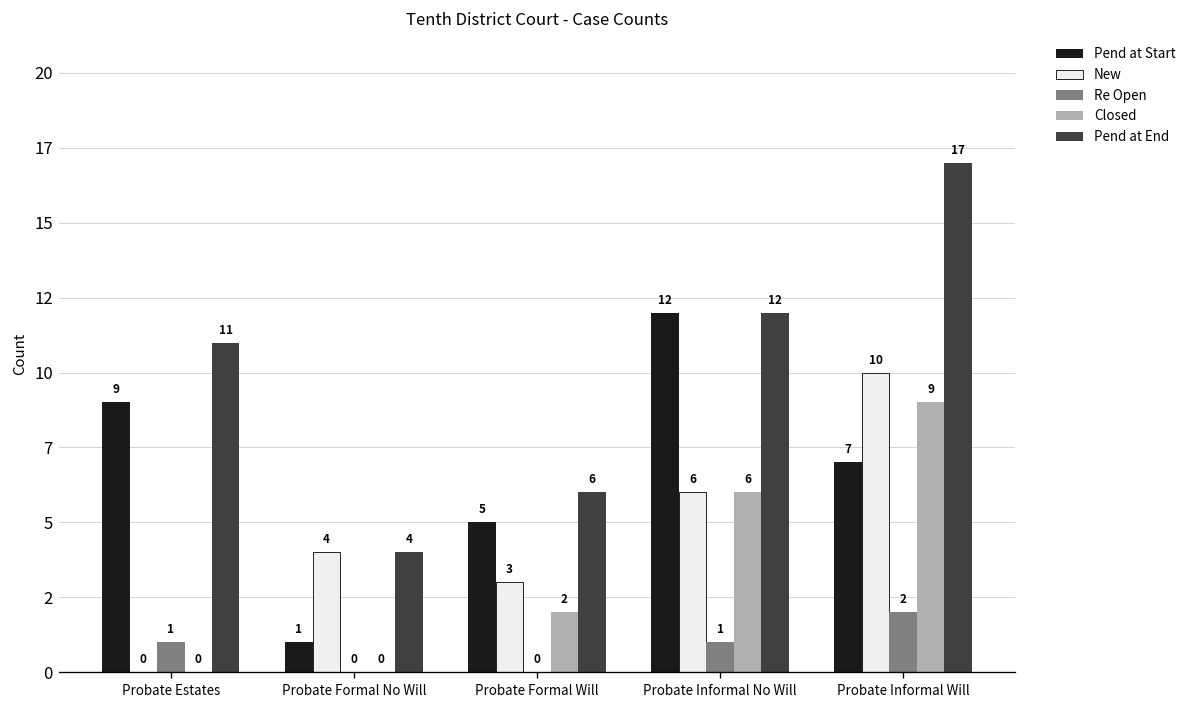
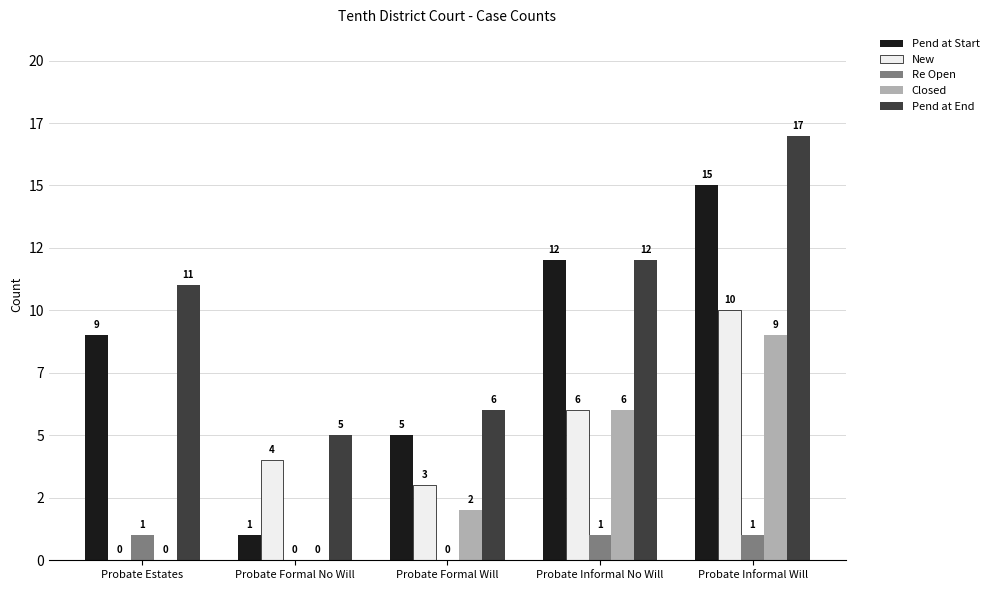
  {
    "Pend at Start": {
      "Probate Estates": 9,
      "Probate Formal No Will": 1,
      "Probate Formal Will": 5,
      "Probate Informal No Will": 12,
-     "Probate Informal Will": 7
+     "Probate Informal Will": 15
    },
    "New": {
      "Probate Estates": 0,
      "Probate Formal No Will": 4,
      "Probate Formal Will": 3,
      "Probate Informal No Will": 6,
      "Probate Informal Will": 10
    },
    "Re Open": {
      "Probate Estates": 1,
      "Probate Formal No Will": 0,
      "Probate Formal Will": 0,
      "Probate Informal No Will": 1,
-     "Probate Informal Will": 2
+     "Probate Informal Will": 1
    },
    "Closed": {
      "Probate Estates": 0,
      "Probate Formal No Will": 0,
      "Probate Formal Will": 2,
      "Probate Informal No Will": 6,
      "Probate Informal Will": 9
    },
    "Pend at End": {
      "Probate Estates": 11,
-     "Probate Formal No Will": 4,
+     "Probate Formal No Will": 5,
      "Probate Formal Will": 6,
      "Probate Informal No Will": 12,
      "Probate Informal Will": 17
    }
  }
